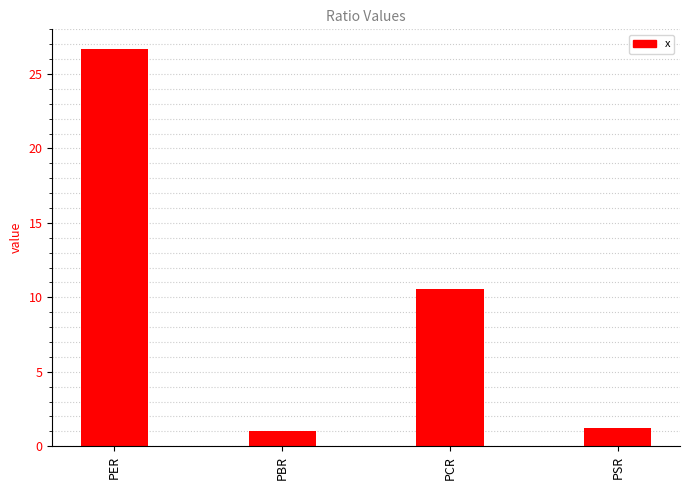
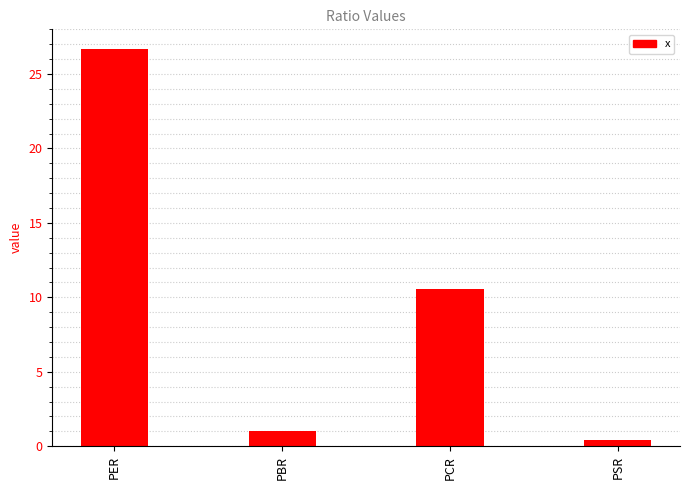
  {
    "PER": 26.7,
    "PBR": 1.0,
    "PCR": 10.6,
-   "PSR": 1.2
+   "PSR": 0.4
  }
